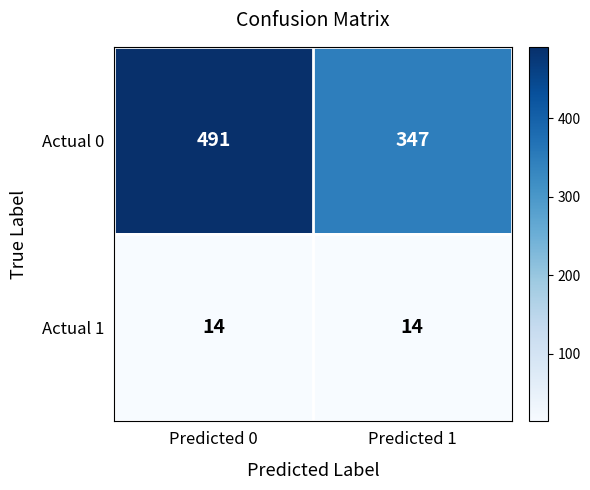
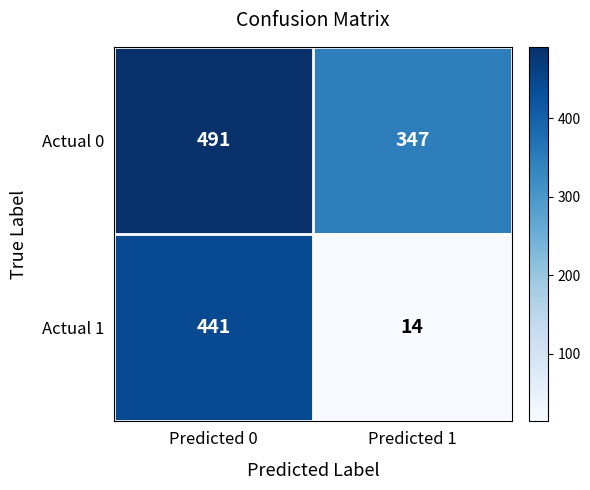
  {
    "Actual 0": {
      "Predicted 0": 491,
      "Predicted 1": 347
    },
    "Actual 1": {
-     "Predicted 0": 14,
+     "Predicted 0": 441,
      "Predicted 1": 14
    }
  }
